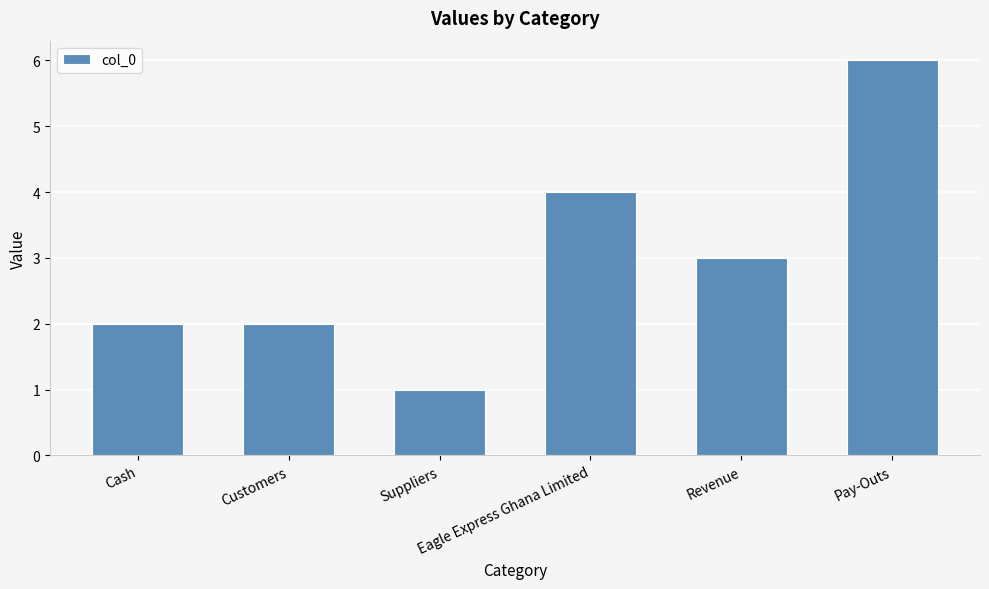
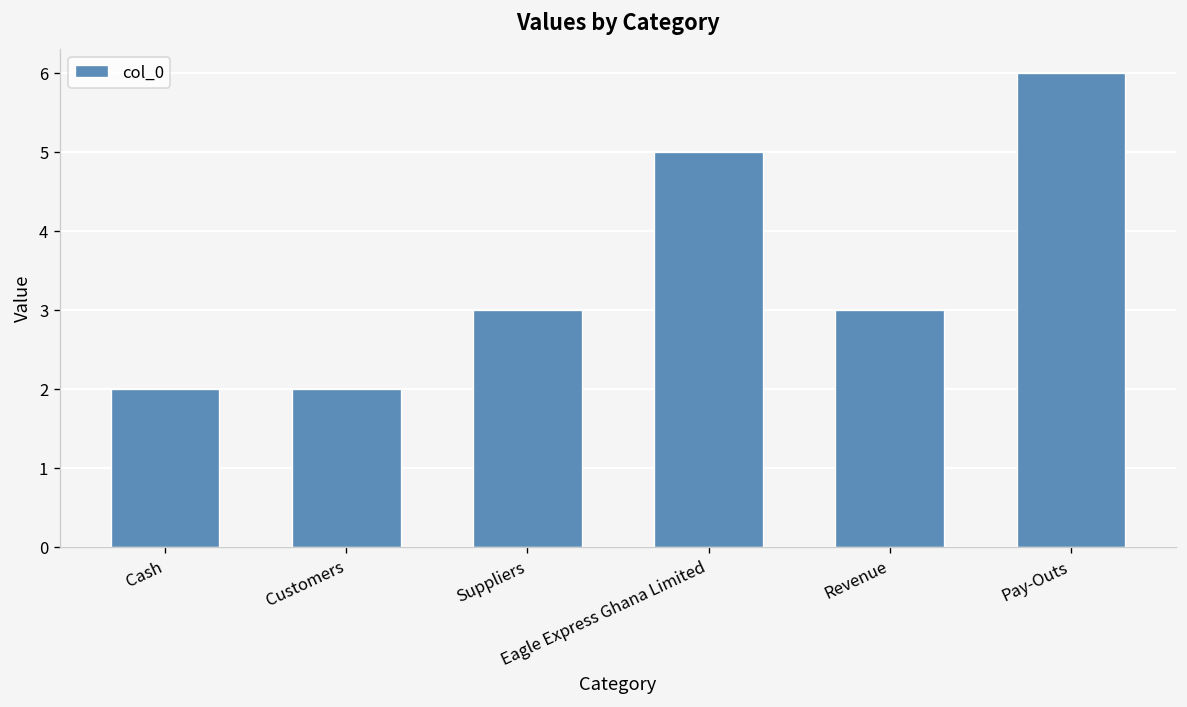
  {
    "Cash": 2,
    "Customers": 2,
-   "Suppliers": 1,
-   "Eagle Express Ghana Limited": 4,
+   "Suppliers": 3,
+   "Eagle Express Ghana Limited": 5,
    "Revenue": 3,
    "Pay-Outs": 6
  }
